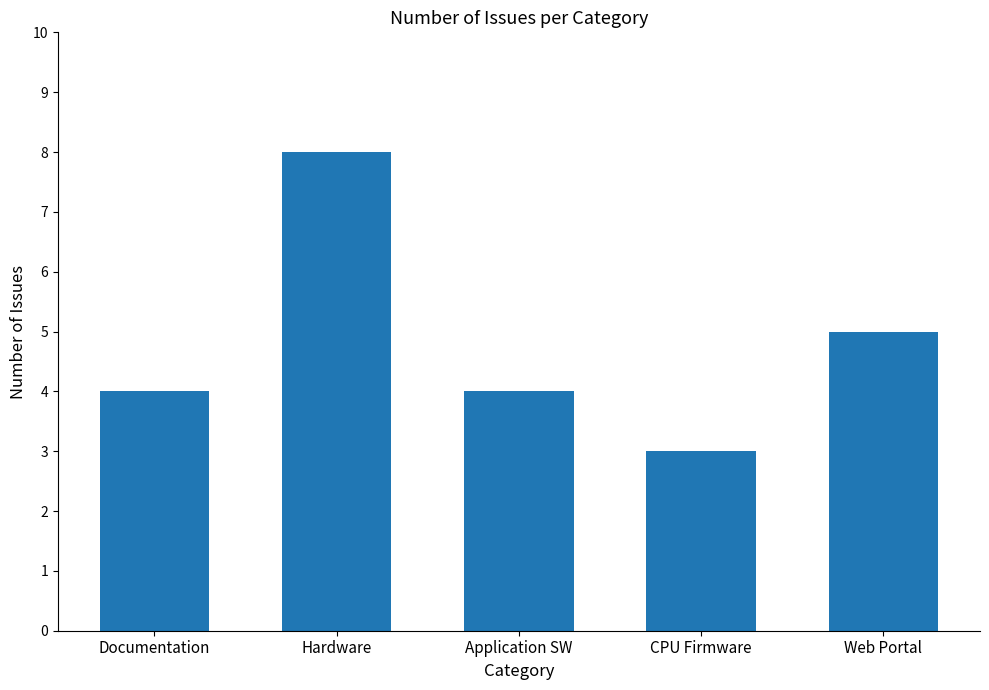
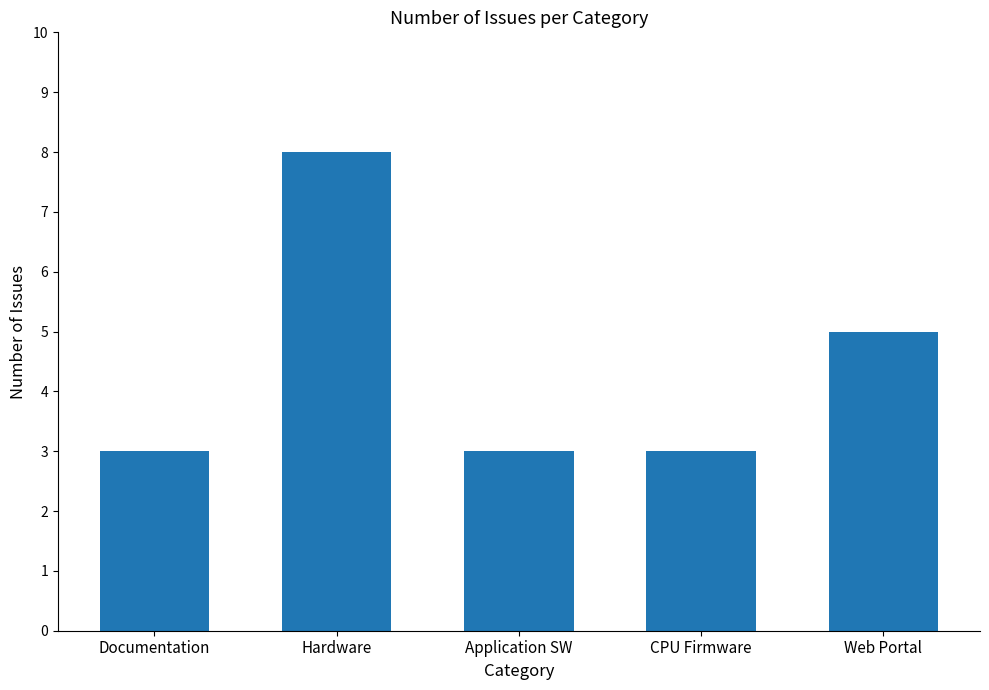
  {
-   "Documentation": 4,
+   "Documentation": 3,
    "Hardware": 8,
-   "Application SW": 4,
+   "Application SW": 3,
    "CPU Firmware": 3,
    "Web Portal": 5
  }
